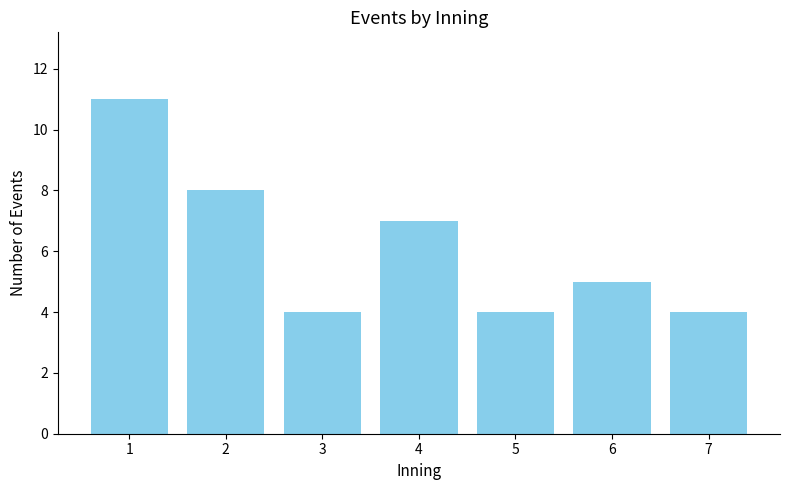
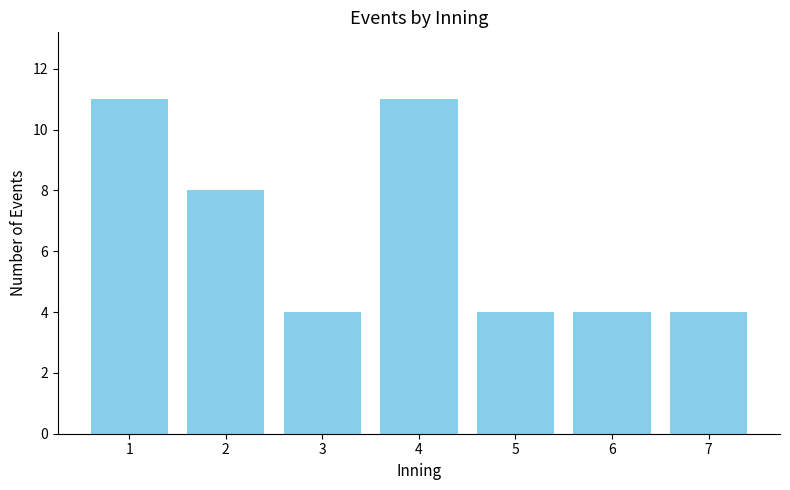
  {
    "1": 11,
    "2": 8,
    "3": 4,
-   "4": 7,
+   "4": 11,
    "5": 4,
-   "6": 5,
+   "6": 4,
    "7": 4
  }
